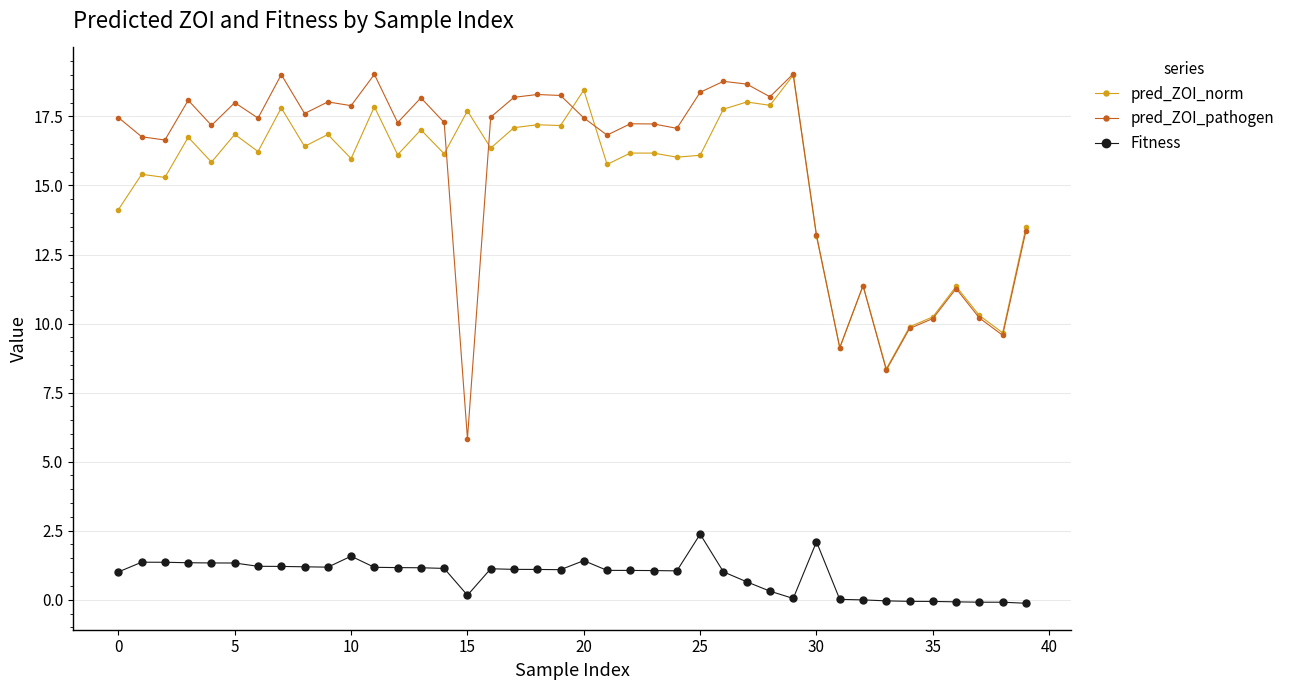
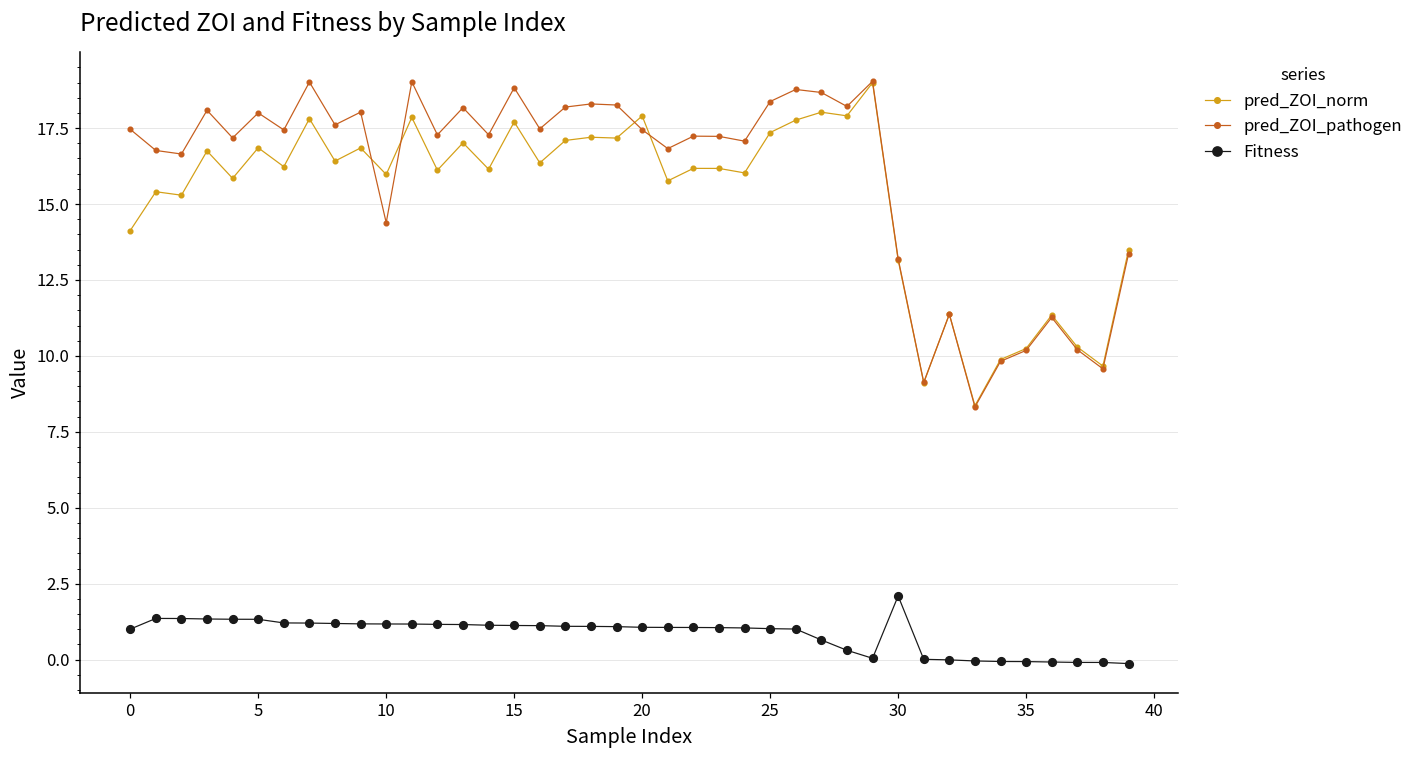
  {
    "pred_ZOI_norm": {
      "0": 14.1,
      "5": 16.9,
      "10": 16.0,
      "15": 17.7,
-     "20": 18.5,
-     "25": 16.1
+     "20": 17.9,
+     "25": 17.4
    },
    "pred_ZOI_pathogen": {
      "0": 17.5,
      "5": 18.0,
-     "10": 17.9,
-     "15": 5.8,
+     "10": 14.4,
+     "15": 18.8,
      "20": 17.4,
      "25": 18.4
    },
    "Fitness": {
      "0": 1.0,
      "5": 1.3,
-     "10": 1.6,
-     "15": 0.2,
-     "20": 1.4,
-     "25": 2.4,
+     "10": 1.2,
+     "15": 1.1,
+     "20": 1.1,
+     "25": 1.0,
      "30": 2.1,
      "35": -0.1
    }
  }
